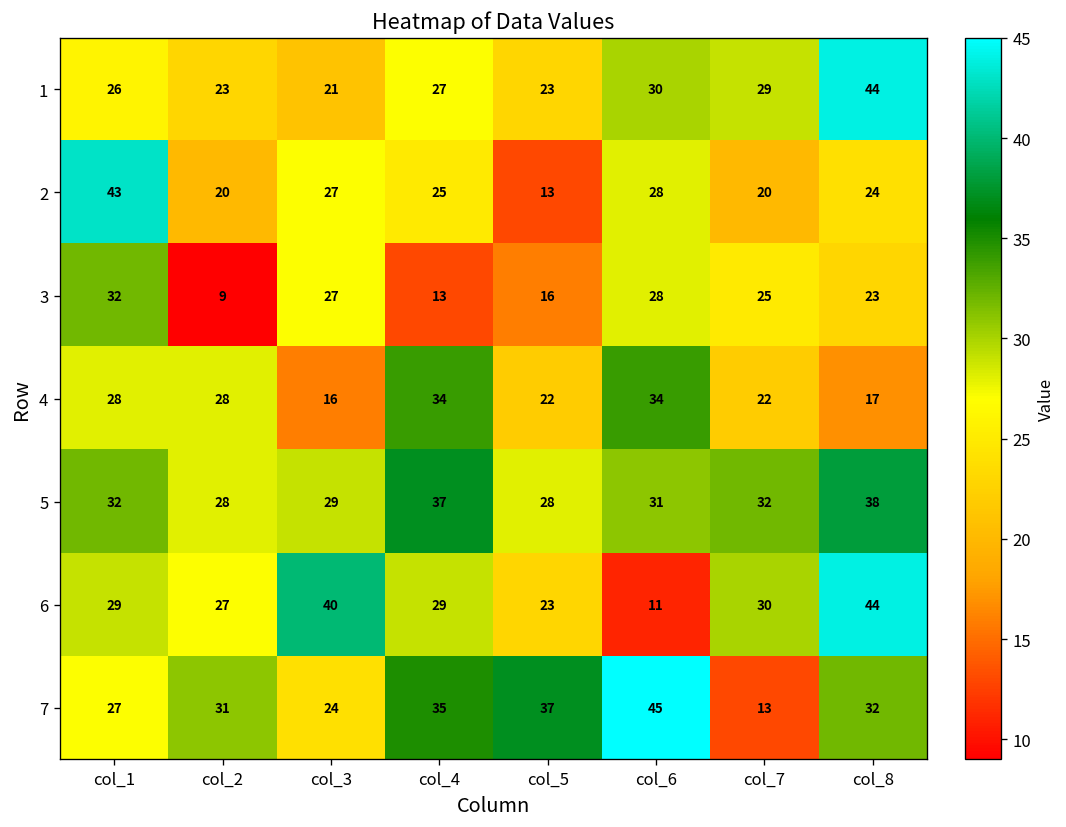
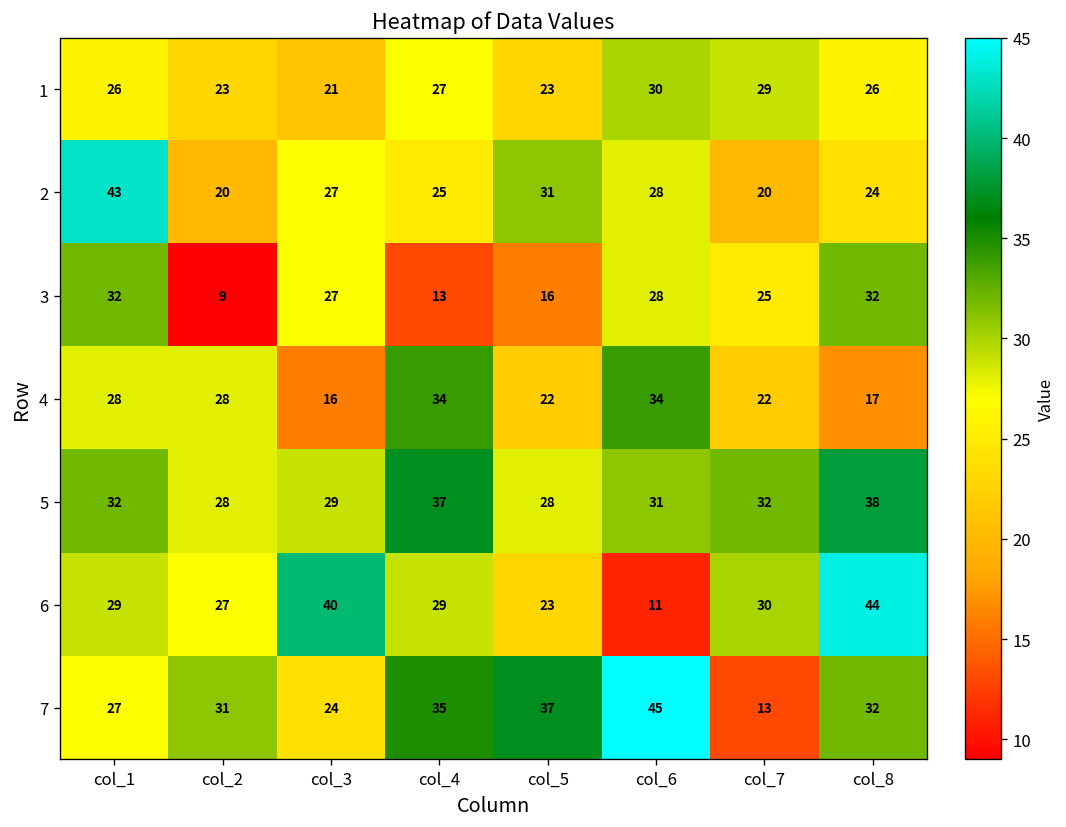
  {
    "1": {
      "col_1": 26,
      "col_2": 23,
      "col_3": 21,
      "col_4": 27,
      "col_5": 23,
      "col_6": 30,
      "col_7": 29,
-     "col_8": 44
+     "col_8": 26
    },
    "2": {
      "col_1": 43,
      "col_2": 20,
      "col_3": 27,
      "col_4": 25,
-     "col_5": 13,
+     "col_5": 31,
      "col_6": 28,
      "col_7": 20,
      "col_8": 24
    },
    "3": {
      "col_1": 32,
      "col_2": 9,
      "col_3": 27,
      "col_4": 13,
      "col_5": 16,
      "col_6": 28,
      "col_7": 25,
-     "col_8": 23
+     "col_8": 32
    },
    "4": {
      "col_1": 28,
      "col_2": 28,
      "col_3": 16,
      "col_4": 34,
      "col_5": 22,
      "col_6": 34,
      "col_7": 22,
      "col_8": 17
    },
    "5": {
      "col_1": 32,
      "col_2": 28,
      "col_3": 29,
      "col_4": 37,
      "col_5": 28,
      "col_6": 31,
      "col_7": 32,
      "col_8": 38
    },
    "6": {
      "col_1": 29,
      "col_2": 27,
      "col_3": 40,
      "col_4": 29,
      "col_5": 23,
      "col_6": 11,
      "col_7": 30,
      "col_8": 44
    },
    "7": {
      "col_1": 27,
      "col_2": 31,
      "col_3": 24,
      "col_4": 35,
      "col_5": 37,
      "col_6": 45,
      "col_7": 13,
      "col_8": 32
    }
  }
